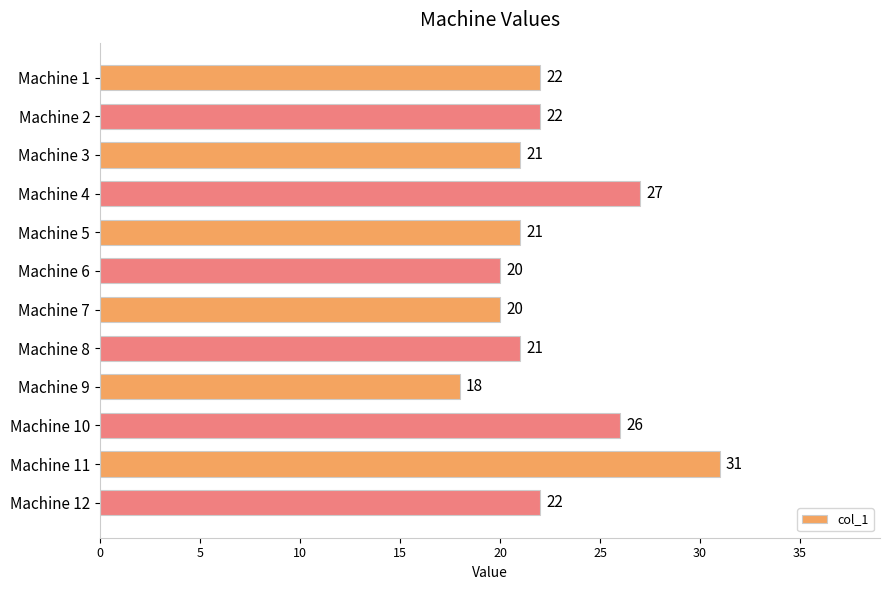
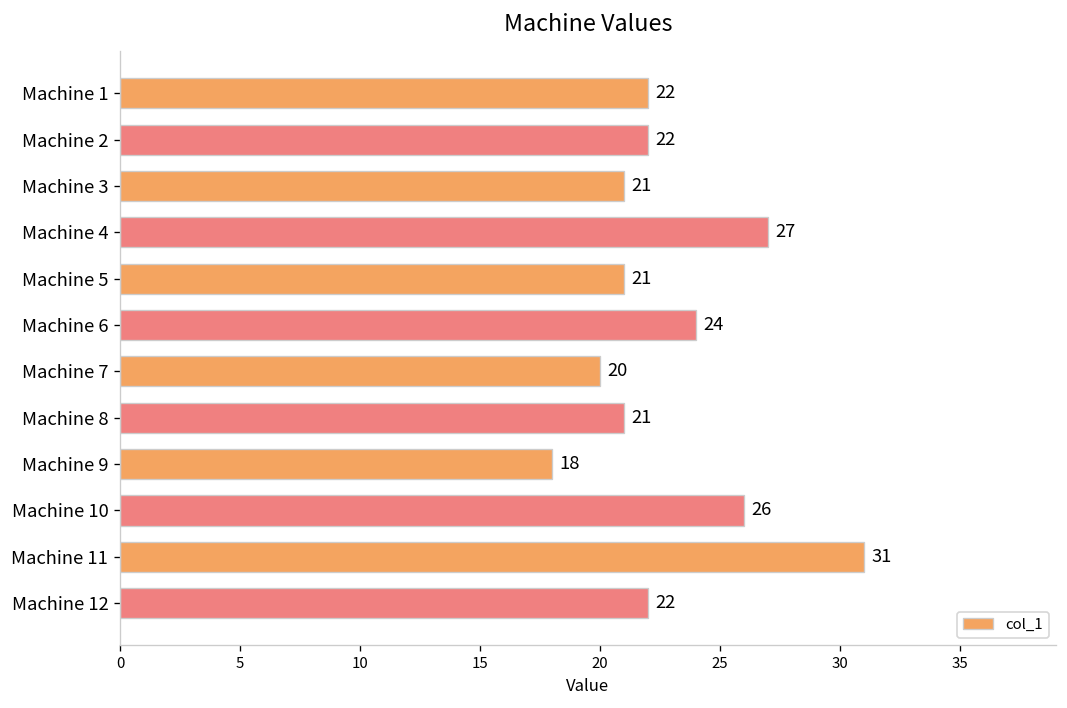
  {
    "Machine 1": 22,
    "Machine 2": 22,
    "Machine 3": 21,
    "Machine 4": 27,
    "Machine 5": 21,
-   "Machine 6": 20,
+   "Machine 6": 24,
    "Machine 7": 20,
    "Machine 8": 21,
    "Machine 9": 18,
    "Machine 10": 26,
    "Machine 11": 31,
    "Machine 12": 22
  }
